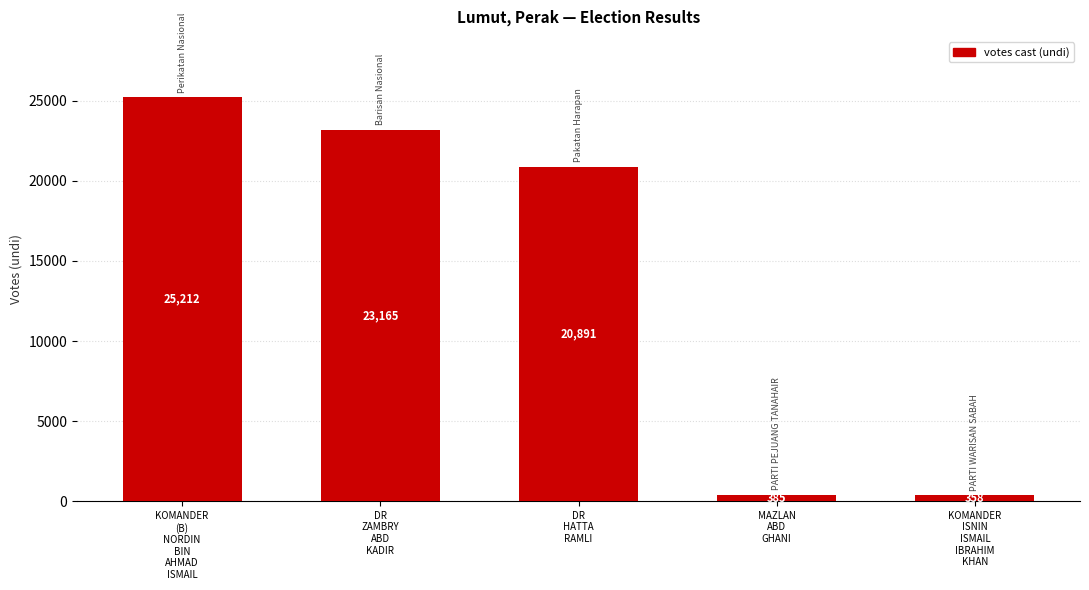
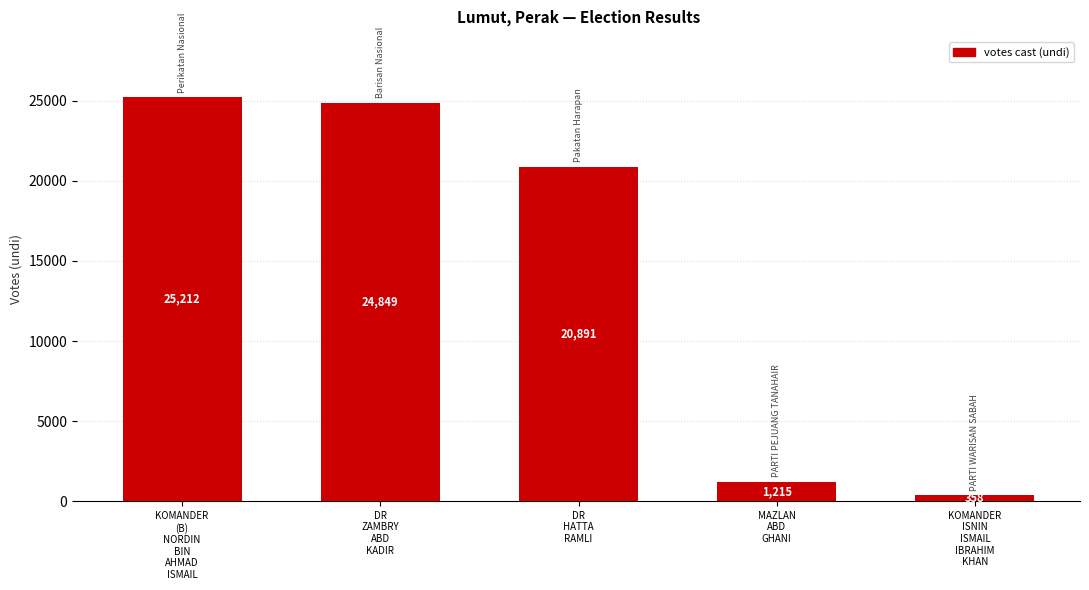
  {
    "KOMANDER (B) NORDIN BIN AHMAD ISMAIL": "25,212",
-   "DR ZAMBRY ABD KADIR": "23,165",
+   "DR ZAMBRY ABD KADIR": "24,849",
    "DR HATTA RAMLI": "20,891",
-   "MAZLAN ABD GHANI": "400"
+   "MAZLAN ABD GHANI": "1200"
  }
